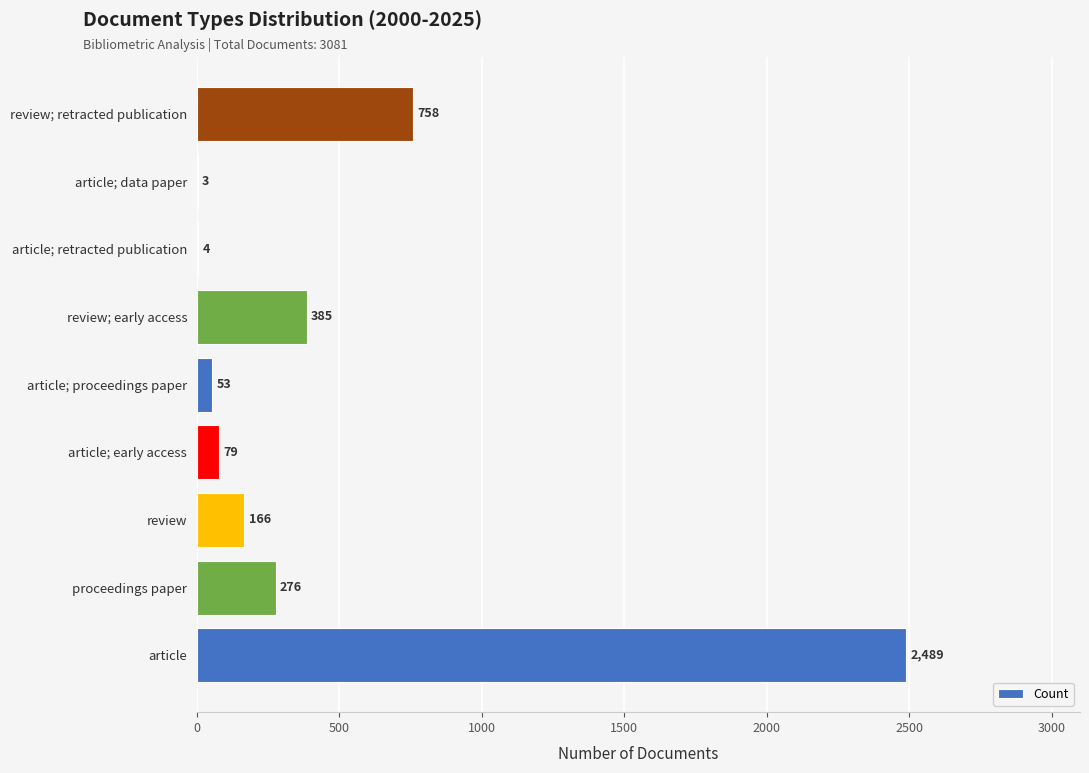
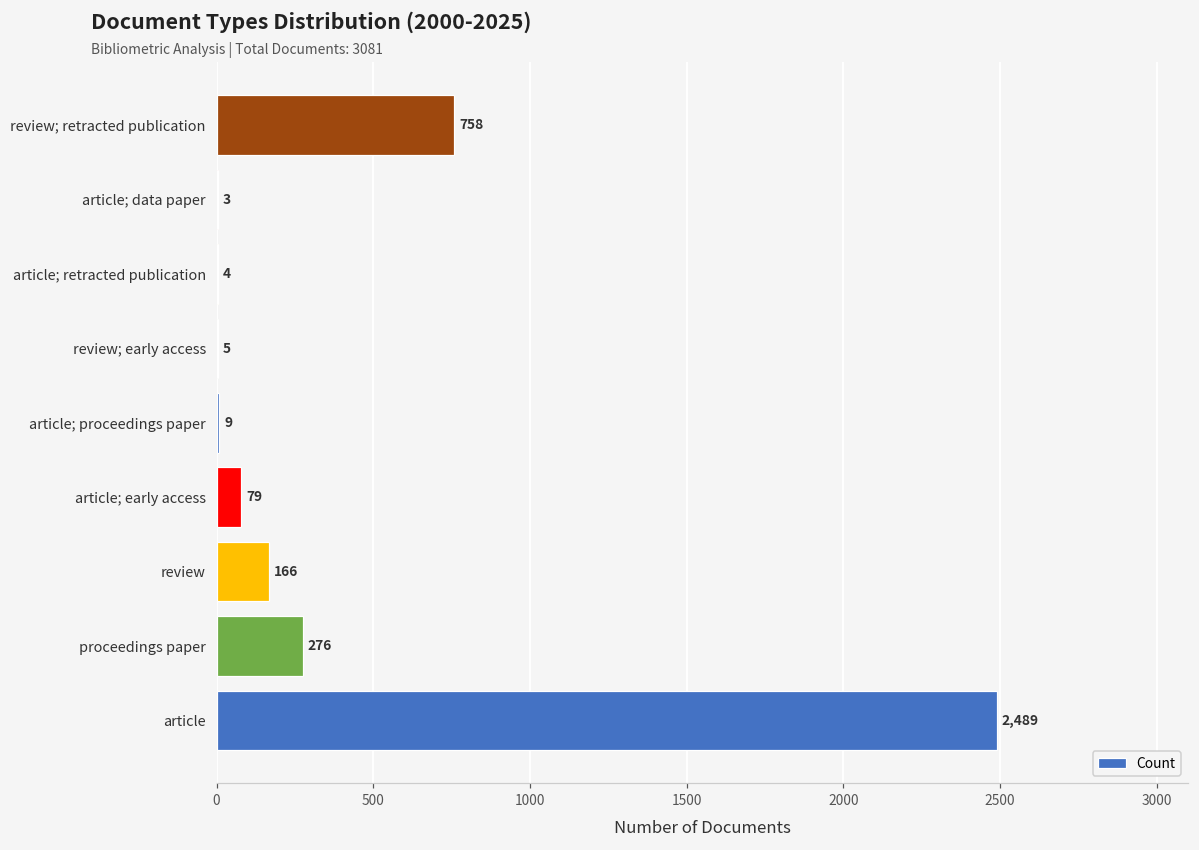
  {
    "review; retracted publication": "758",
    "article; data paper": "3",
    "article; retracted publication": "4",
-   "review; early access": "385",
-   "article; proceedings paper": "53",
+   "review; early access": "5",
+   "article; proceedings paper": "9",
    "article; early access": "79",
    "review": "166",
    "proceedings paper": "276",
    "article": "2,489"
  }
